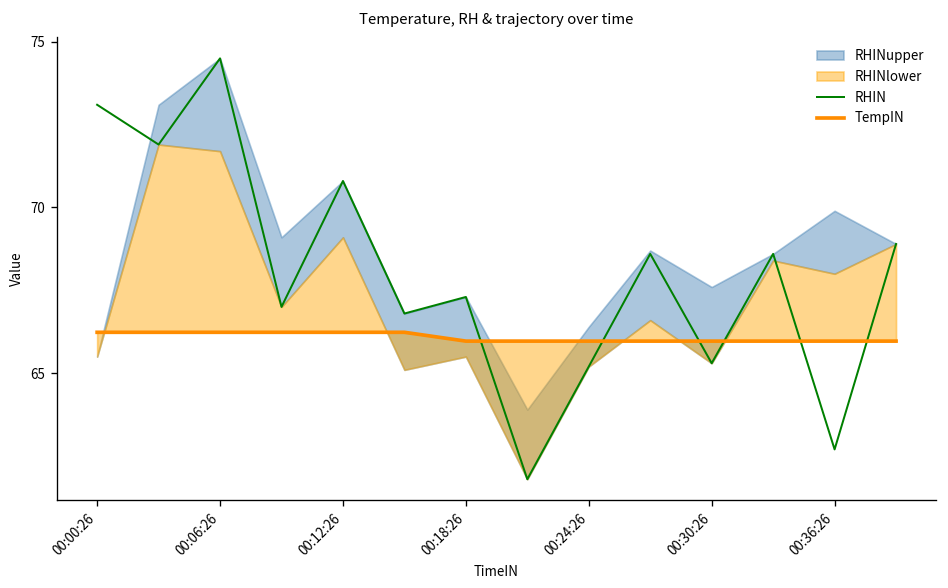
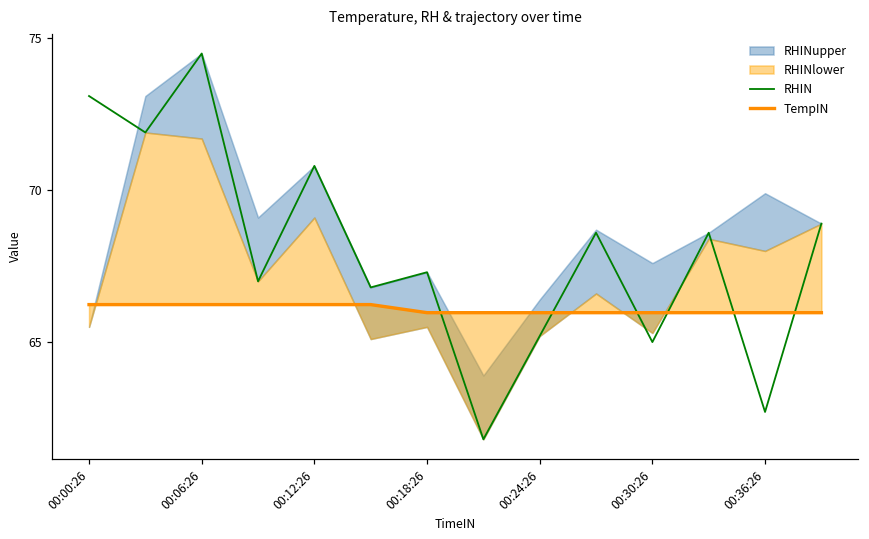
  {
    "RHIN": {
      "00:00:26": 73.1,
      "00:24:26": 65.2,
-     "00:30:26": 65.3,
+     "00:30:26": 65.0,
      "00:36:26": 62.7
    }
  }
